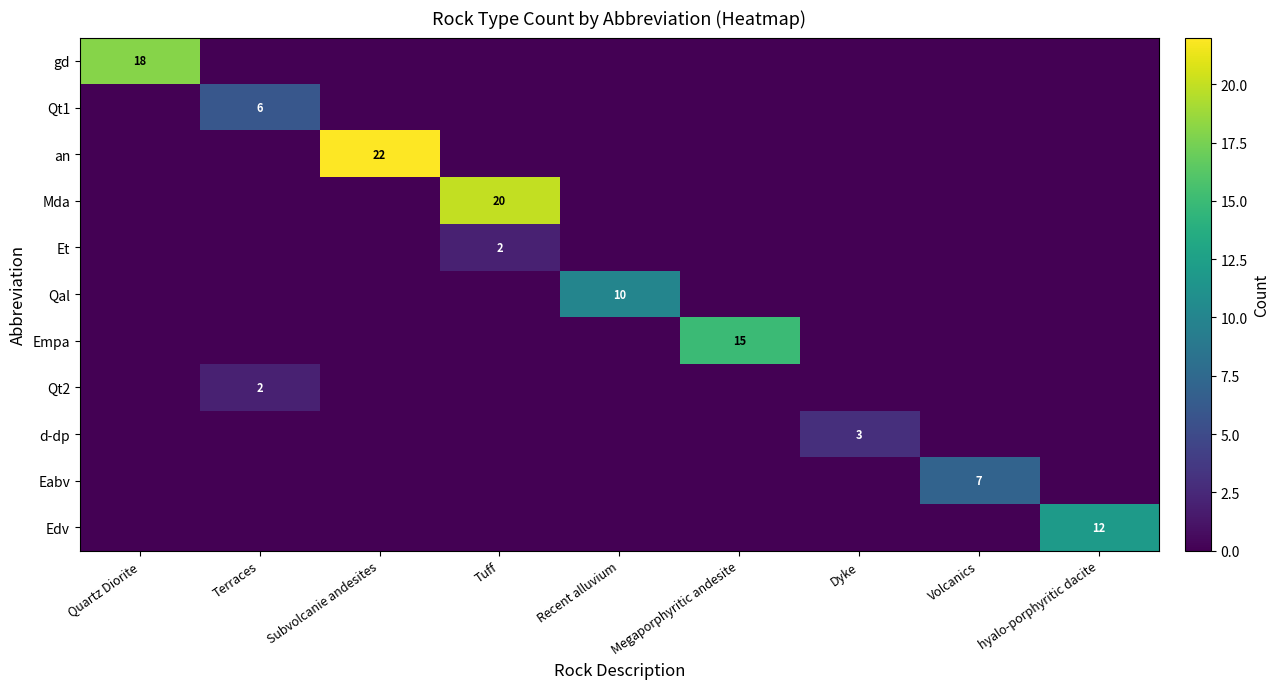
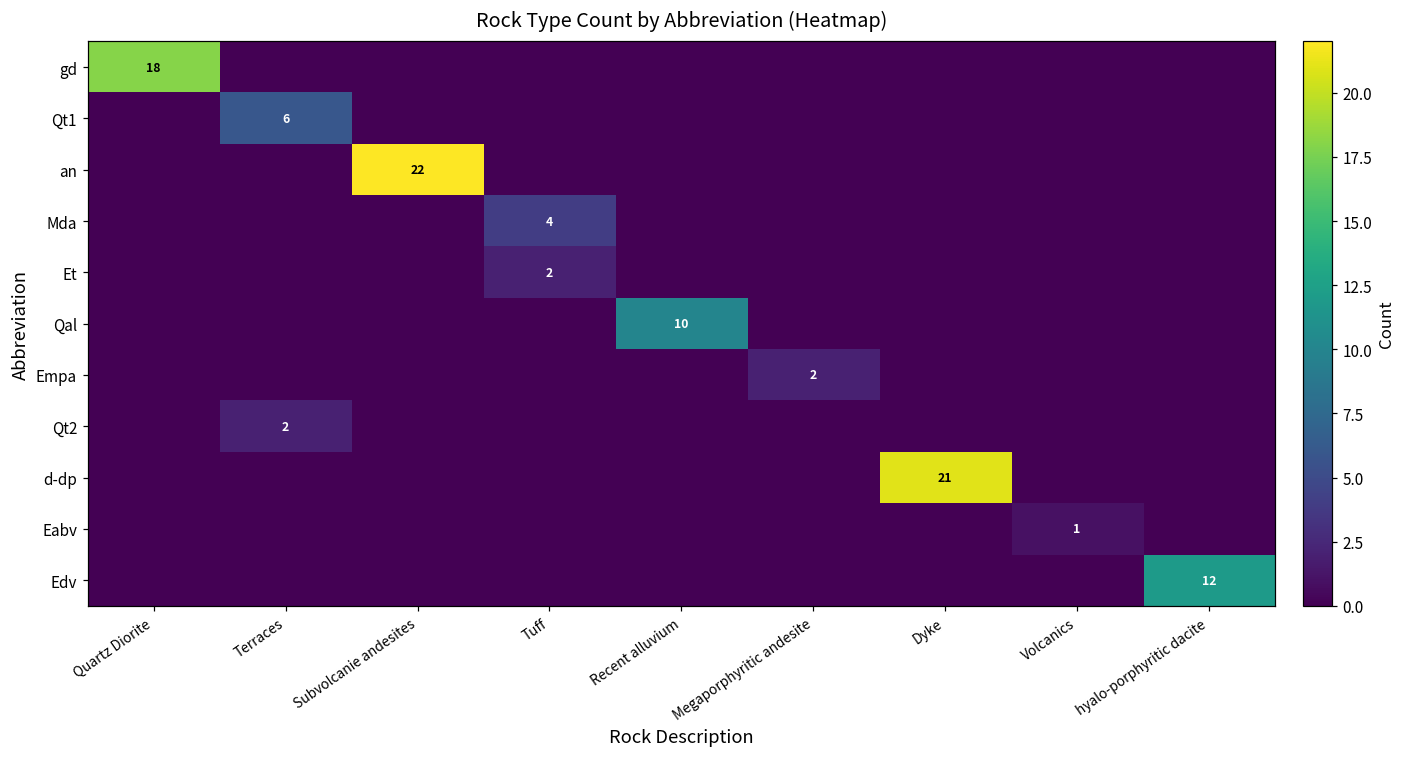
  {
    "gd": {
      "Quartz Diorite": 18
    },
    "Qt1": {
      "Terraces": 6
    },
    "an": {
      "Subvolcanie andesites": 22
    },
    "Mda": {
-     "Tuff": 20
+     "Tuff": 4
    },
    "Et": {
      "Tuff": 2
    },
    "Qal": {
      "Recent alluvium": 10
    },
    "Empa": {
-     "Megaporphyritic andesite": 15
+     "Megaporphyritic andesite": 2
    },
    "Qt2": {
      "Terraces": 2
    },
    "d-dp": {
-     "Dyke": 3
+     "Dyke": 21
    },
    "Eabv": {
-     "Volcanics": 7
+     "Volcanics": 1
    },
    "Edv": {
      "hyalo-porphyritic dacite": 12
    }
  }
